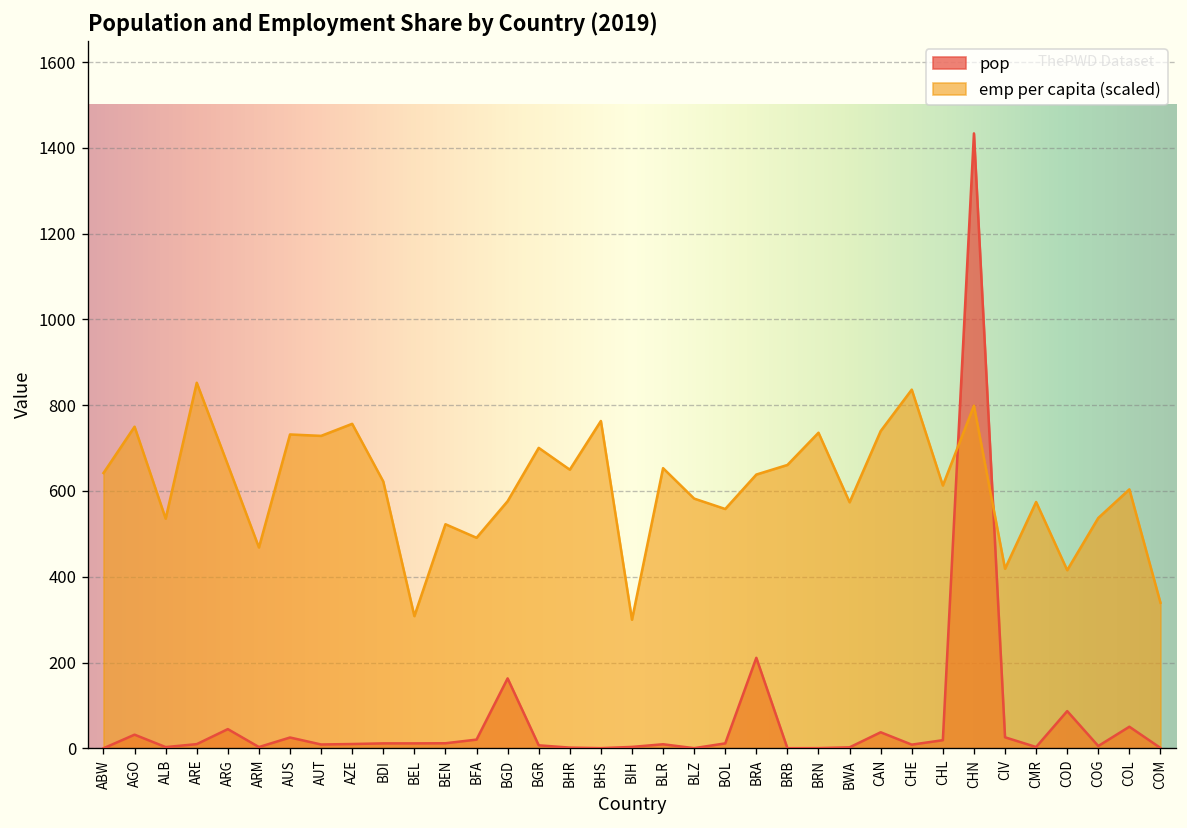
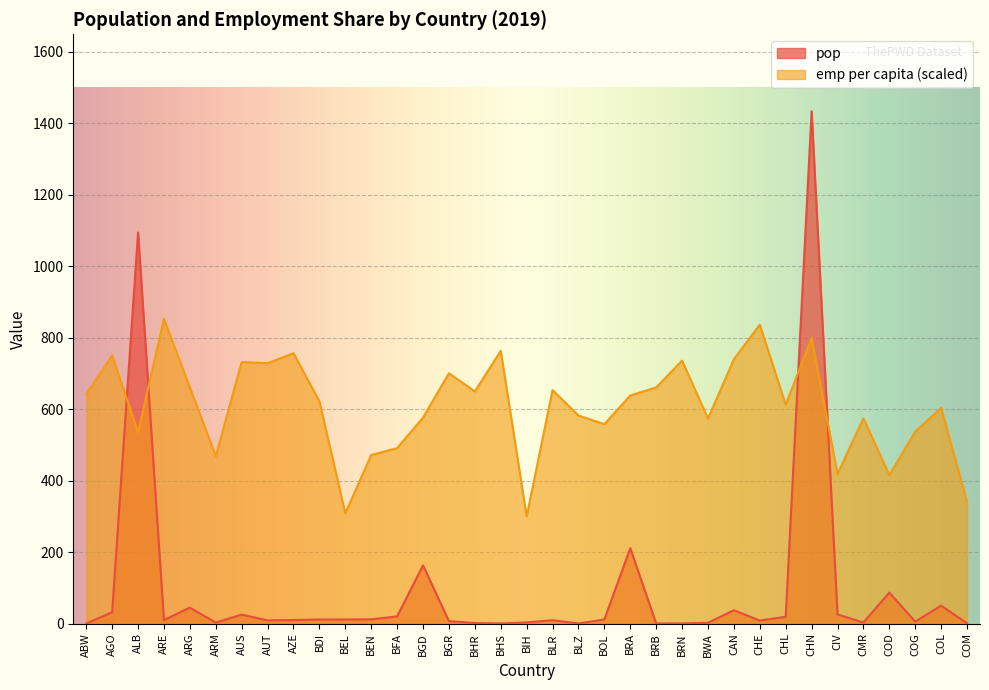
  {
    "pop": {
      "ABW": 0,
      "AGO": 30,
-     "ALB": 0,
+     "ALB": 1090,
      "ARE": 10,
      "ARG": 40,
      "ARM": 0,
      "AUS": 30,
      "AUT": 10,
      "AZE": 10,
      "BDI": 10,
      "BEL": 10,
      "BEN": 10,
      "BFA": 20,
      "BGD": 160,
      "BGR": 10,
      "BHR": 0,
      "BHS": 0,
      "BIH": 0,
      "BLR": 10,
      "BLZ": 0,
      "BOL": 10,
      "BRA": 210,
      "BRB": 0,
      "BRN": 0,
      "BWA": 0,
      "CAN": 40,
      "CHE": 10,
      "CHL": 20,
      "CHN": 1430,
      "CIV": 30,
      "CMR": 0,
      "COD": 90,
      "COG": 10,
      "COL": 50,
      "COM": 0
    },
    "emp per capita (scaled)": {
      "ABW": 640,
      "AGO": 750,
      "ALB": 540,
      "ARE": 850,
      "ARG": 660,
      "ARM": 470,
      "AUS": 730,
      "AUT": 730,
      "AZE": 760,
      "BDI": 620,
      "BEL": 310,
-     "BEN": 520,
+     "BEN": 470,
      "BFA": 490,
      "BGD": 580,
      "BGR": 700,
      "BHR": 650,
      "BHS": 760,
      "BIH": 300,
      "BLR": 650,
      "BLZ": 580,
      "BOL": 560,
      "BRA": 640,
      "BRB": 660,
      "BRN": 740,
      "BWA": 570,
      "CAN": 740,
      "CHE": 840,
      "CHL": 610,
      "CHN": 800,
      "CIV": 420,
      "CMR": 570,
      "COD": 420,
      "COG": 540,
      "COL": 600,
      "COM": 340
    }
  }
